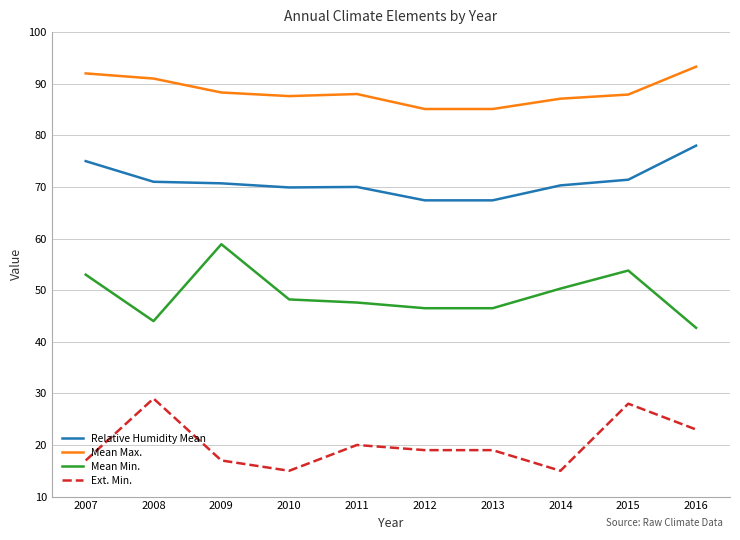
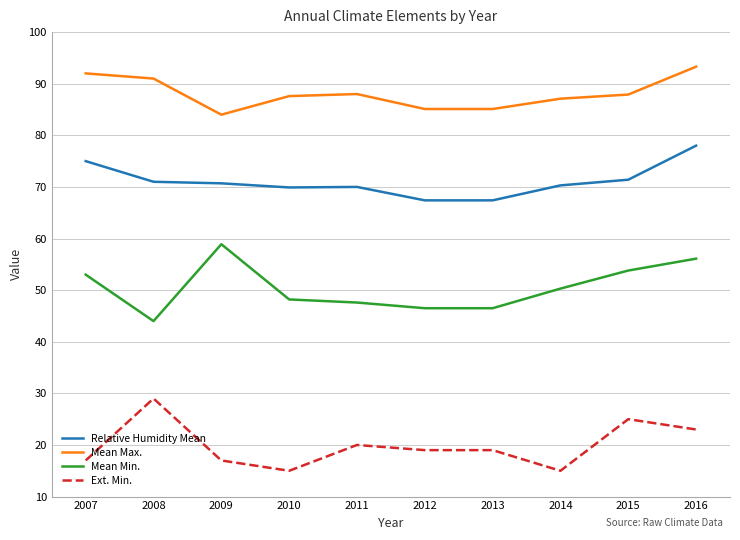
  {
    "Relative Humidity Mean": {
      "2007": 75,
      "2008": 71,
      "2009": 71,
      "2010": 70,
      "2011": 70,
      "2012": 67,
      "2013": 67,
      "2014": 70,
      "2015": 71,
      "2016": 78
    },
    "Mean Max.": {
      "2007": 92,
      "2008": 91,
-     "2009": 88,
+     "2009": 84,
      "2010": 88,
      "2011": 88,
      "2012": 85,
      "2013": 85,
      "2014": 87,
      "2015": 88,
      "2016": 93
    },
    "Mean Min.": {
      "2007": 53,
      "2008": 44,
      "2009": 59,
      "2010": 48,
      "2011": 48,
      "2012": 47,
      "2013": 47,
      "2014": 50,
      "2015": 54,
-     "2016": 43
+     "2016": 56
    },
    "Ext. Min.": {
      "2007": 17,
      "2008": 29,
      "2009": 17,
      "2010": 15,
      "2011": 20,
      "2012": 19,
      "2013": 19,
      "2014": 15,
-     "2015": 28,
+     "2015": 25,
      "2016": 23
    }
  }
